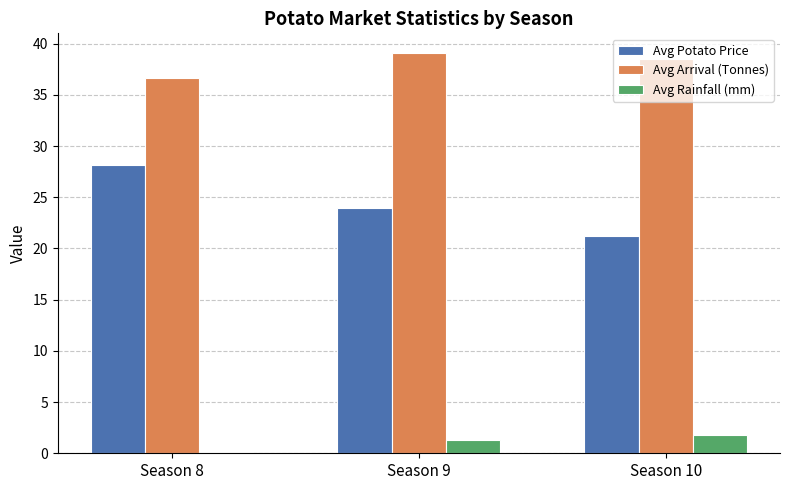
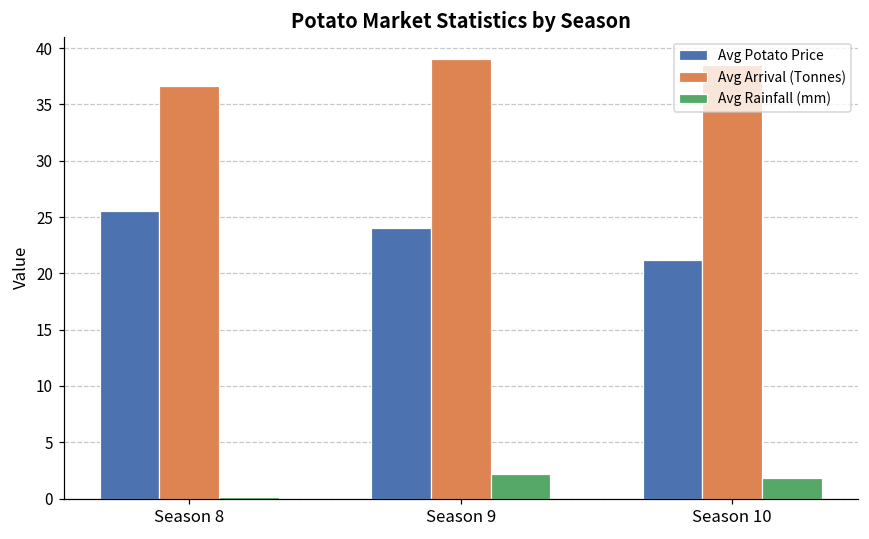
  {
    "Avg Potato Price": {
-     "Season 8": 28.2,
+     "Season 8": 25.5,
      "Season 9": 24.0,
      "Season 10": 21.2
    },
    "Avg Arrival (Tonnes)": {
      "Season 8": 36.6,
      "Season 9": 39.1
    },
    "Avg Rainfall (mm)": {
-     "Season 9": 1.3,
+     "Season 9": 2.2,
      "Season 10": 1.8
    }
  }
